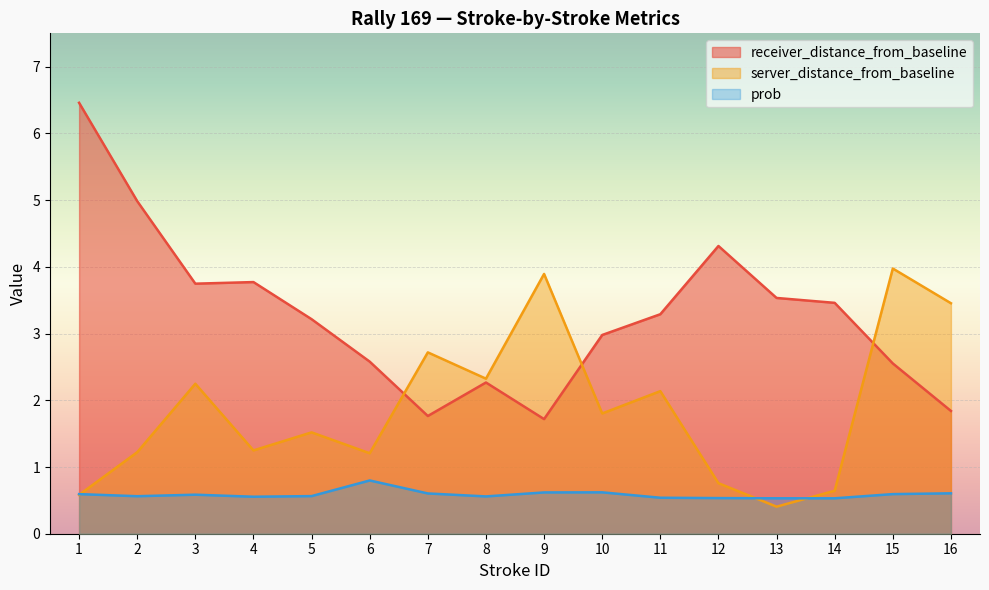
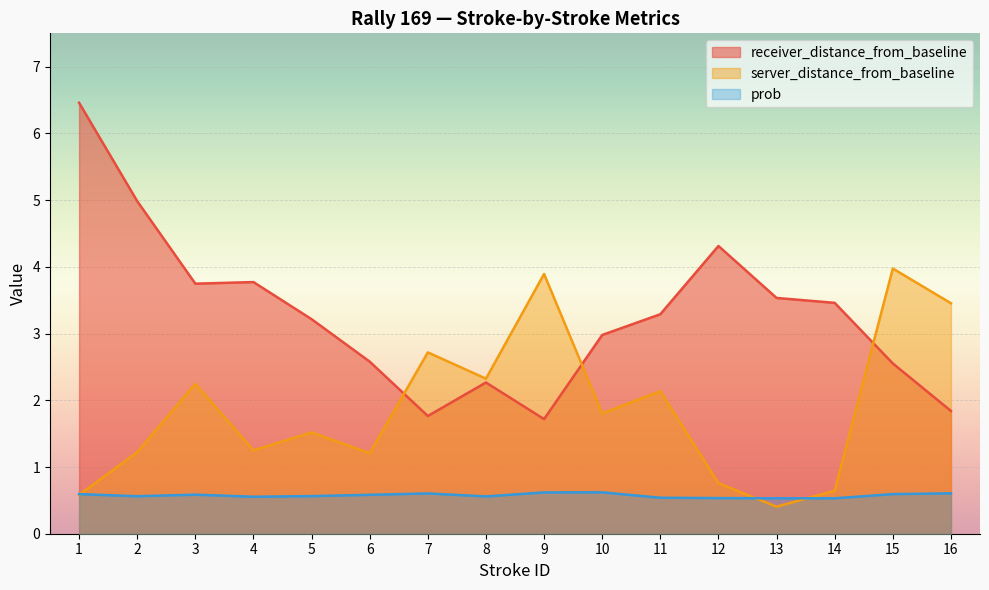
  {
    "receiver_distance_from_baseline": {
      "1": 6.5,
      "2": 5.0,
      "3": 3.7,
      "4": 3.8,
      "5": 3.2,
      "6": 2.6,
      "7": 1.8,
      "8": 2.3,
      "9": 1.7,
      "10": 3.0,
      "11": 3.3,
      "12": 4.3,
      "13": 3.5,
      "14": 3.5,
      "15": 2.6,
      "16": 1.8
    },
    "server_distance_from_baseline": {
      "2": 1.2,
      "3": 2.2,
      "4": 1.2,
      "5": 1.5,
      "6": 1.2,
      "7": 2.7,
      "8": 2.3,
      "9": 3.9,
      "10": 1.8,
      "11": 2.1,
      "12": 0.8,
      "13": 0.4,
      "14": 0.6,
      "15": 4.0,
      "16": 3.5
    },
    "prob": {
      "2": 0.6,
      "3": 0.6,
      "4": 0.6,
      "5": 0.6,
-     "6": 0.8,
+     "6": 0.6,
      "7": 0.6,
      "8": 0.6,
      "9": 0.6,
      "10": 0.6,
      "11": 0.5,
      "12": 0.5,
      "13": 0.5,
      "14": 0.5,
      "15": 0.6,
      "16": 0.6
    }
  }
